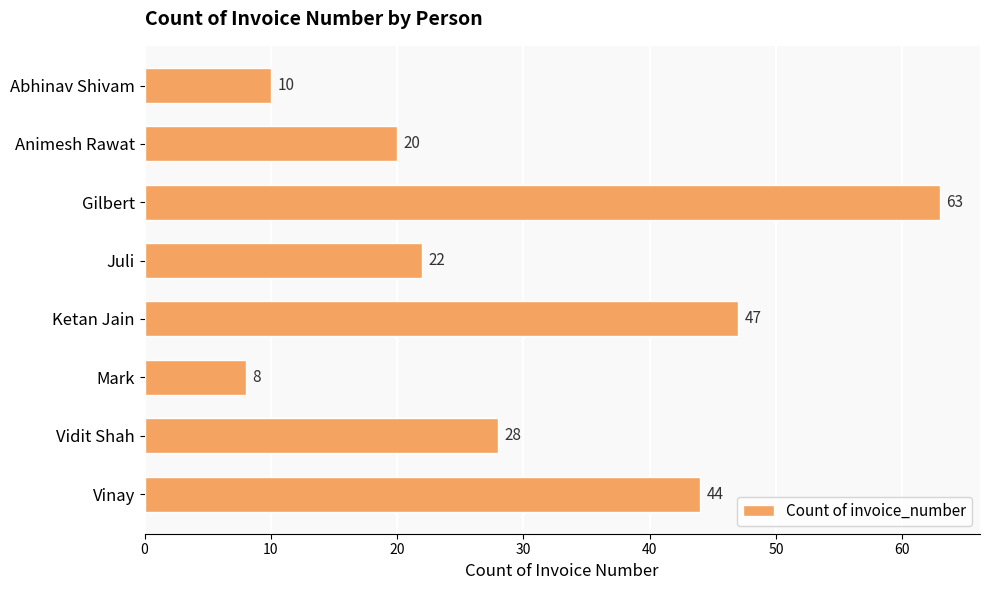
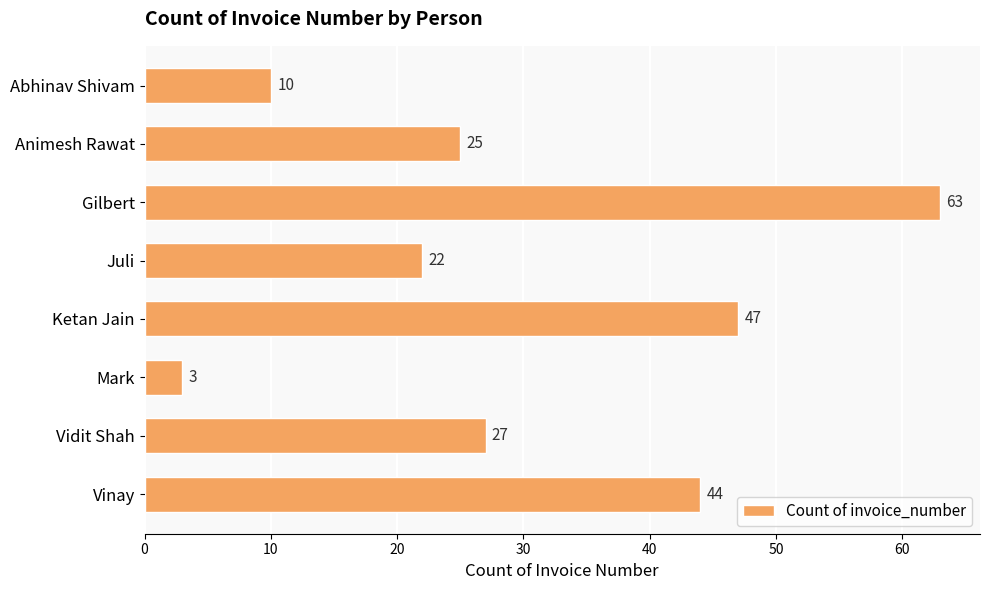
  {
    "Abhinav Shivam": 10,
-   "Animesh Rawat": 20,
+   "Animesh Rawat": 25,
    "Gilbert": 63,
    "Juli": 22,
    "Ketan Jain": 47,
-   "Mark": 8,
-   "Vidit Shah": 28,
+   "Mark": 3,
+   "Vidit Shah": 27,
    "Vinay": 44
  }
